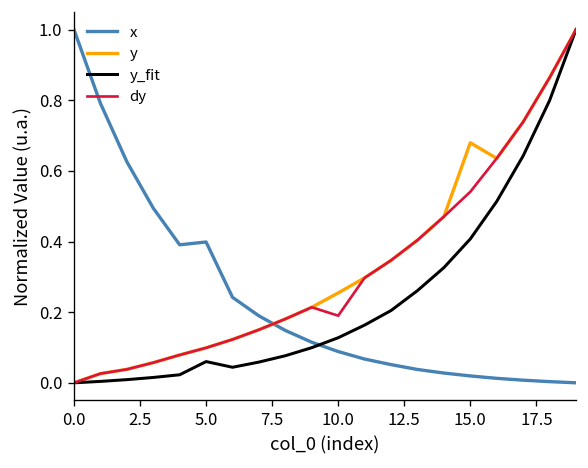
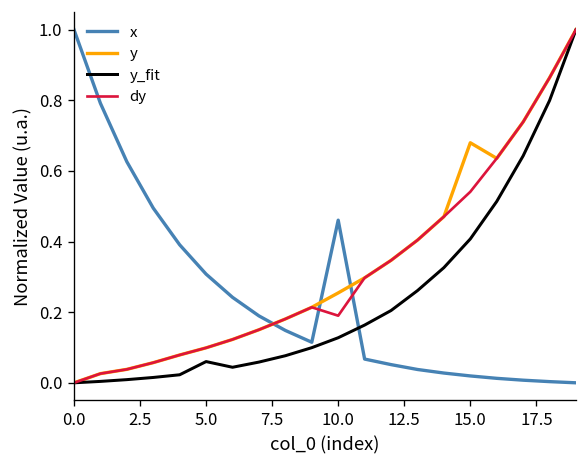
  {
    "x": {
      "0.0": 1.00,
-     "5.0": 0.40,
-     "10.0": 0.09,
+     "5.0": 0.31,
+     "10.0": 0.46,
      "15.0": 0.02
    },
    "y": {
      "10.0": 0.25,
      "15.0": 0.68
    },
    "y_fit": {
      "5.0": 0.06,
      "10.0": 0.13,
      "15.0": 0.41
    },
    "dy": {
      "10.0": 0.19,
      "15.0": 0.54
    }
  }
